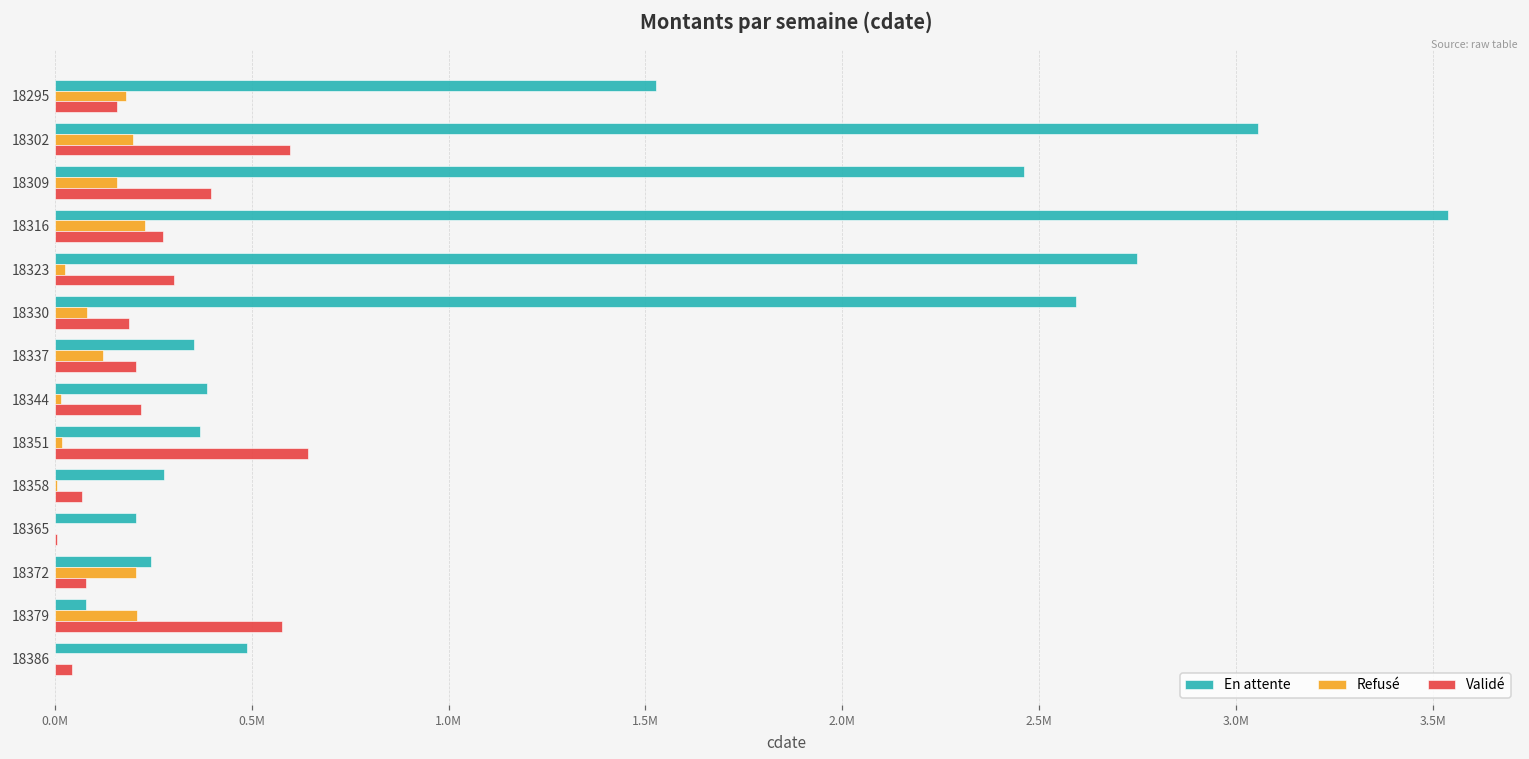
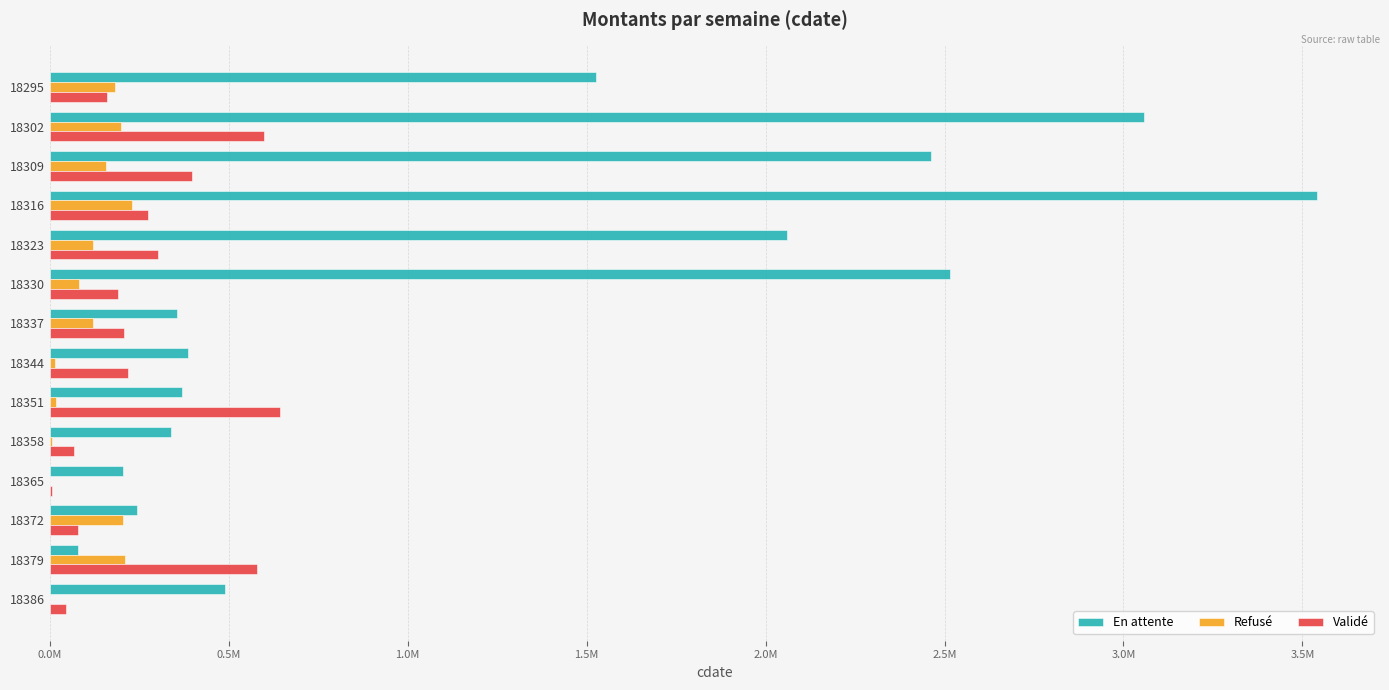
  {
    "En attente": {
      "18295": 1530000,
      "18302": 3060000,
      "18309": 2460000,
      "18316": 3540000,
-     "18323": 2750000,
-     "18330": 2590000,
+     "18323": 2060000,
+     "18330": 2520000,
      "18337": 350000,
      "18344": 390000,
      "18351": 370000,
-     "18358": 280000,
+     "18358": 340000,
      "18365": 210000,
      "18372": 240000,
      "18379": 80000,
      "18386": 490000
    },
    "Refusé": {
      "18295": 180000,
      "18302": 200000,
      "18309": 160000,
      "18316": 230000,
-     "18323": 30000,
+     "18323": 120000,
      "18330": 80000,
      "18337": 120000,
      "18344": 20000,
      "18351": 20000,
      "18372": 210000,
      "18379": 210000,
      "18386": 0
    },
    "Validé": {
      "18295": 160000,
      "18302": 600000,
      "18309": 400000,
      "18316": 280000,
      "18323": 300000,
      "18330": 190000,
      "18337": 210000,
      "18344": 220000,
      "18351": 640000,
      "18358": 70000,
      "18372": 80000,
      "18379": 580000,
      "18386": 40000
    }
  }
